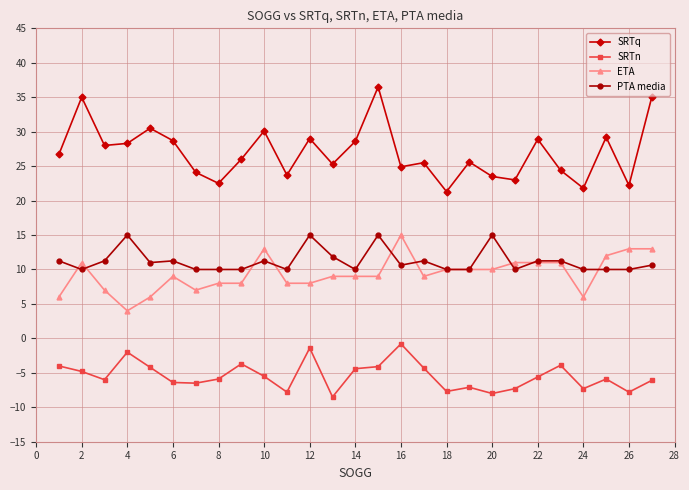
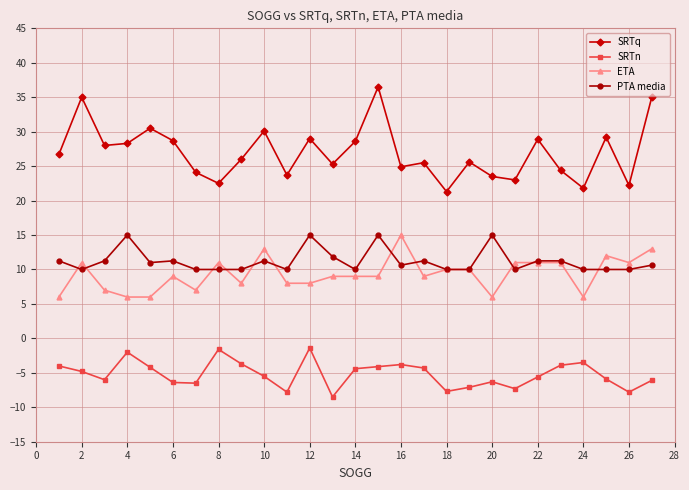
  {
    "SRTn": {
      "2": -5,
      "4": -2,
      "6": -6,
-     "8": -6,
+     "8": -2,
      "10": -6,
      "12": -1,
      "14": -4,
-     "16": -1,
+     "16": -4,
      "18": -8,
-     "20": -8,
+     "20": -6,
      "22": -6,
-     "24": -7,
+     "24": -4,
      "26": -8
    },
    "ETA": {
      "2": 11,
-     "4": 4,
+     "4": 6,
      "6": 9,
-     "8": 8,
+     "8": 11,
      "10": 13,
      "12": 8,
      "14": 9,
      "16": 15,
-     "20": 10,
+     "20": 6,
      "24": 6,
-     "26": 13
+     "26": 11
    }
  }
